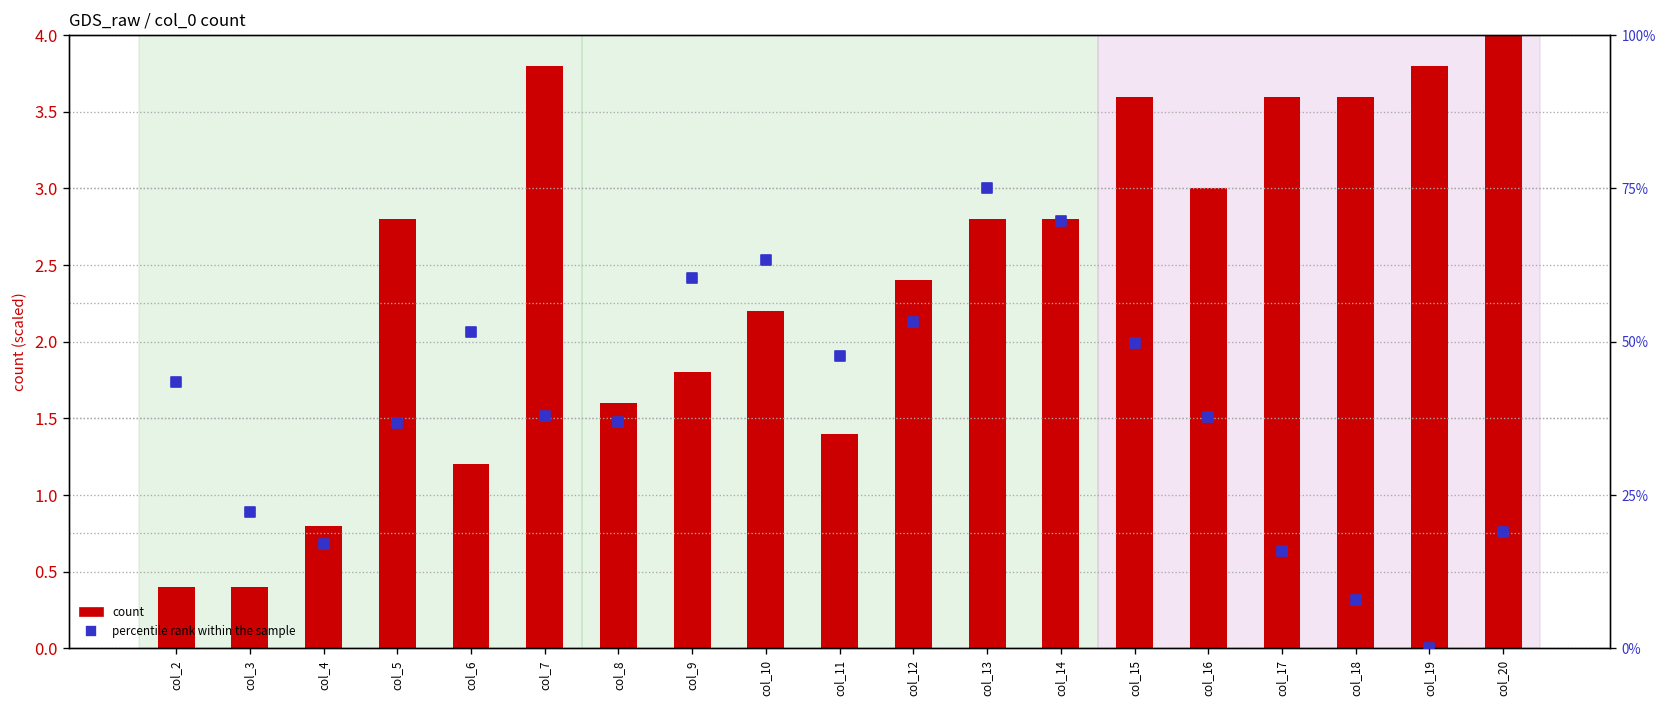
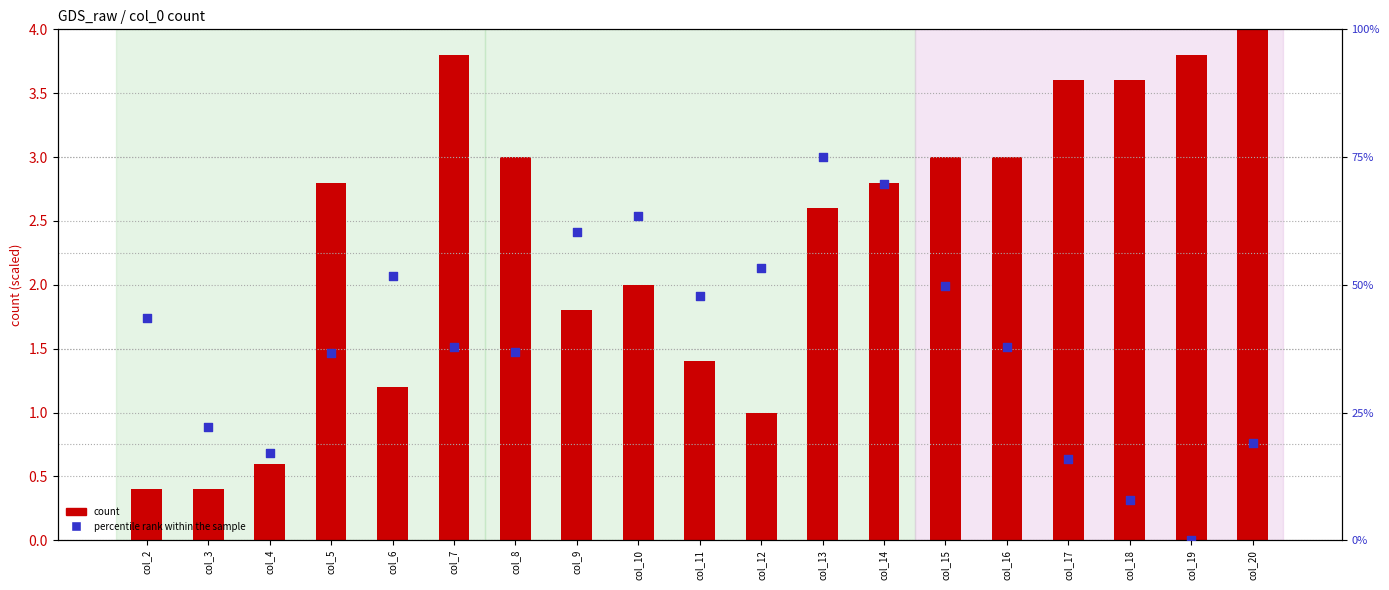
  {
    "count": {
      "col_2": 0.40,
      "col_3": 0.40,
-     "col_4": 0.80,
+     "col_4": 0.60,
      "col_5": 2.80,
      "col_6": 1.20,
      "col_7": 3.80,
-     "col_8": 1.60,
+     "col_8": 3.00,
      "col_9": 1.80,
-     "col_10": 2.20,
+     "col_10": 2.00,
      "col_11": 1.40,
-     "col_12": 2.40,
-     "col_13": 2.80,
+     "col_12": 1.00,
+     "col_13": 2.60,
      "col_14": 2.80,
-     "col_15": 3.60,
+     "col_15": 3.00,
      "col_16": 3.00,
      "col_17": 3.60,
      "col_18": 3.60,
      "col_19": 3.80,
      "col_20": 4.00
    }
  }
